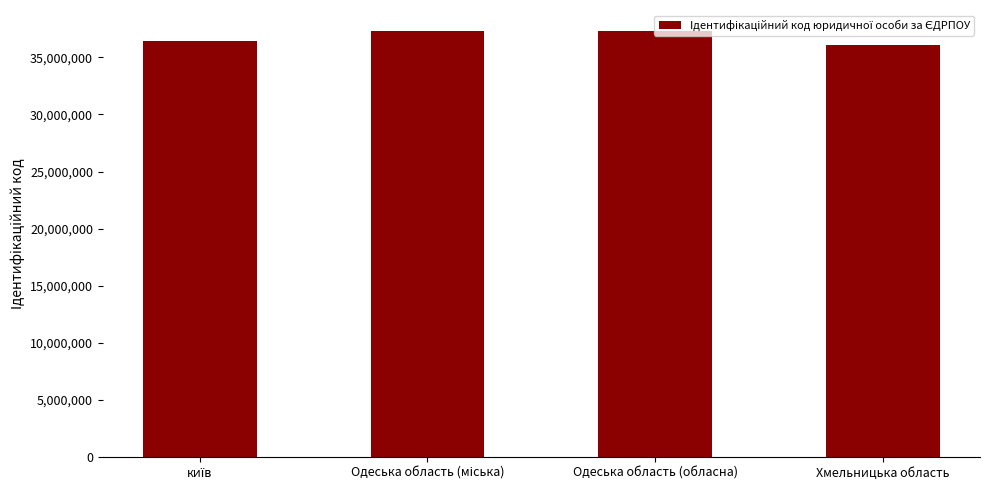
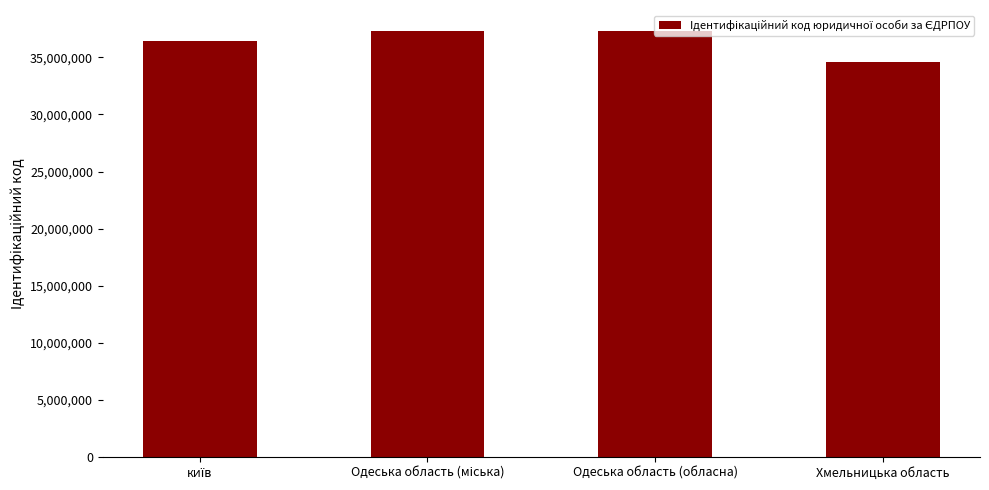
  {
    "київ": "36,400,000",
    "Одеська область (міська)": "37,300,000",
-   "Хмельницька область": "36,100,000"
+   "Хмельницька область": "34,600,000"
  }
